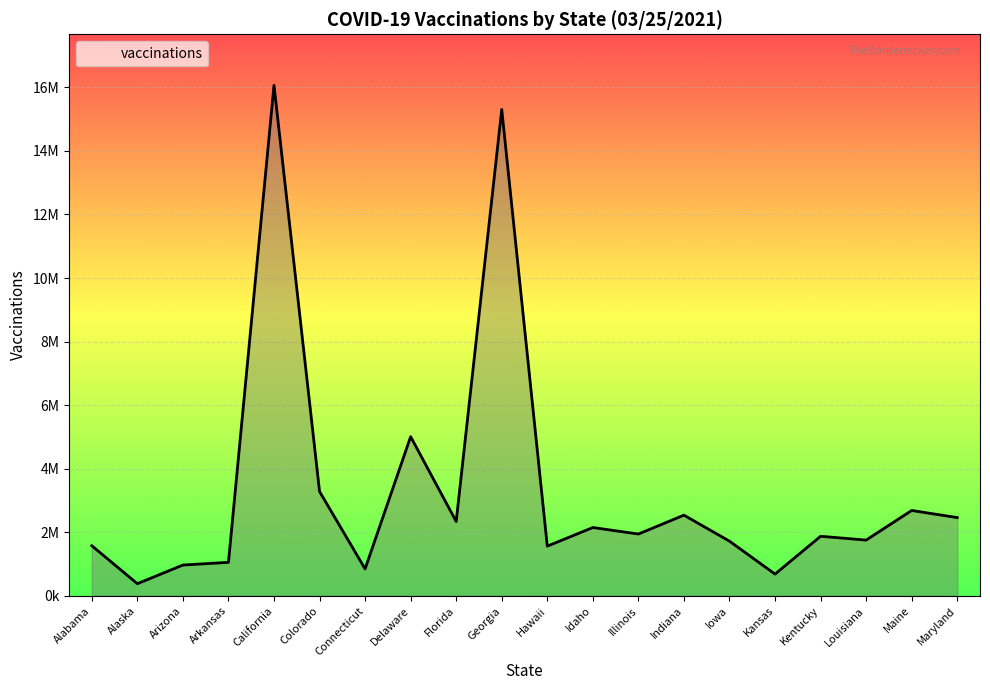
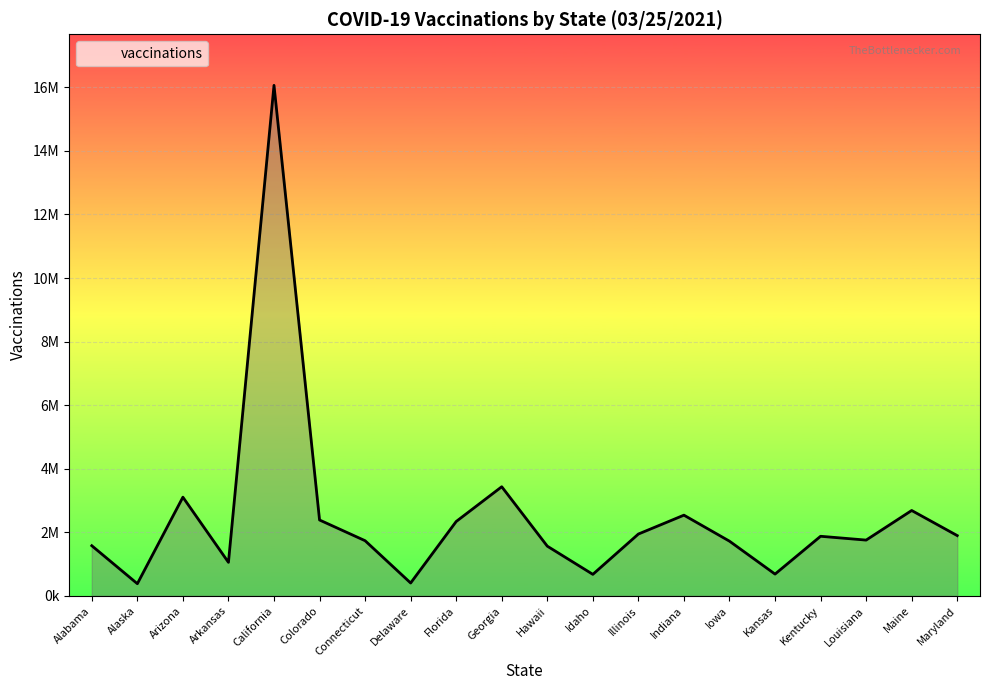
  {
    "Alabama": 1600000,
    "Alaska": 400000,
-   "Arizona": 1000000,
+   "Arizona": 3100000,
    "Arkansas": 1100000,
    "California": 16100000,
-   "Colorado": 3300000,
-   "Connecticut": 900000,
-   "Delaware": 5000000,
+   "Colorado": 2400000,
+   "Connecticut": 1700000,
+   "Delaware": 400000,
    "Florida": 2300000,
-   "Georgia": 15300000,
+   "Georgia": 3400000,
    "Hawaii": 1600000,
-   "Idaho": 2200000,
+   "Idaho": 700000,
    "Illinois": 1900000,
    "Indiana": 2500000,
    "Iowa": 1700000,
    "Kansas": 700000,
    "Kentucky": 1900000,
    "Louisiana": 1800000,
    "Maine": 2700000,
-   "Maryland": 2500000
+   "Maryland": 1900000
  }
